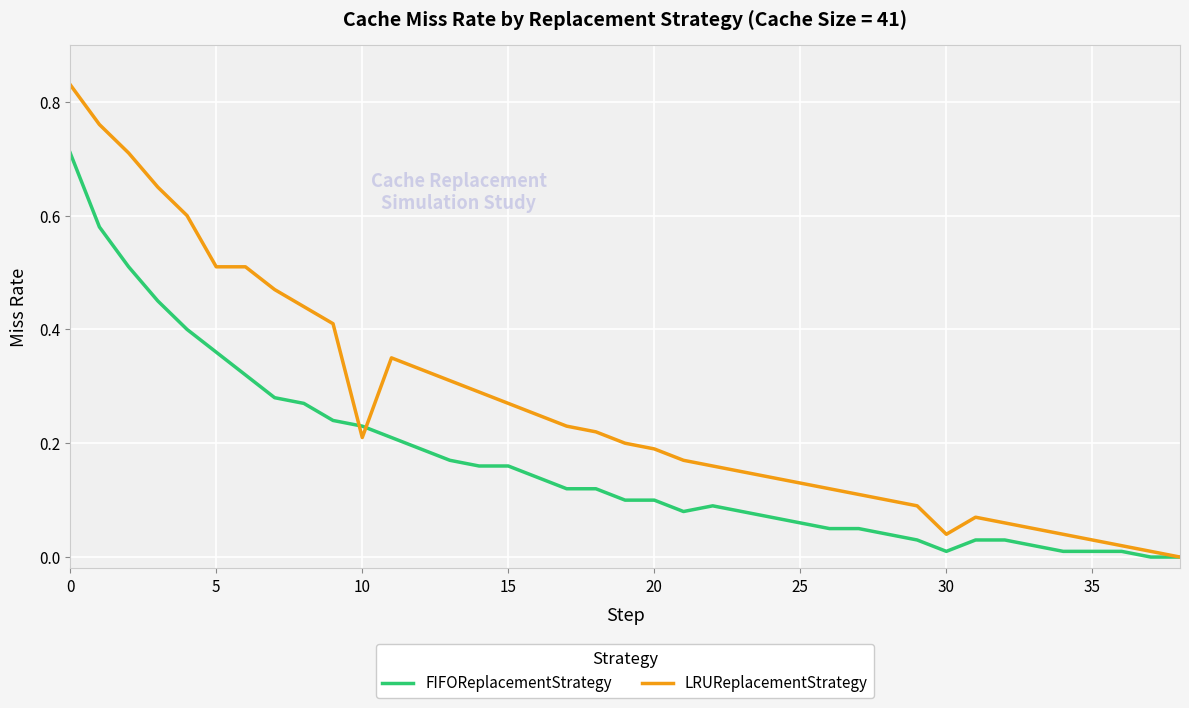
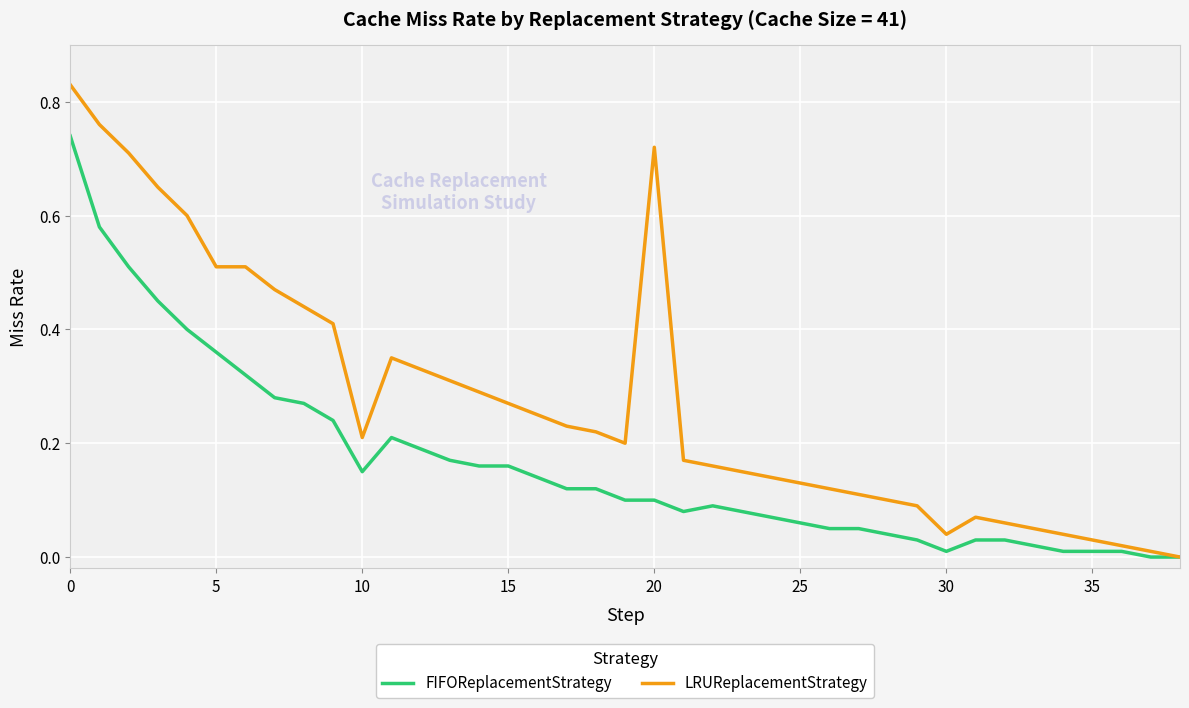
  {
    "FIFOReplacementStrategy": {
-     "0": 0.71,
+     "0": 0.74,
      "5": 0.36,
-     "10": 0.23,
+     "10": 0.15,
      "15": 0.16,
      "20": 0.10,
      "25": 0.06,
      "30": 0.01,
      "35": 0.01
    },
    "LRUReplacementStrategy": {
      "0": 0.83,
      "5": 0.51,
      "10": 0.21,
      "15": 0.27,
-     "20": 0.19,
+     "20": 0.72,
      "25": 0.13,
      "30": 0.04,
      "35": 0.03
    }
  }
